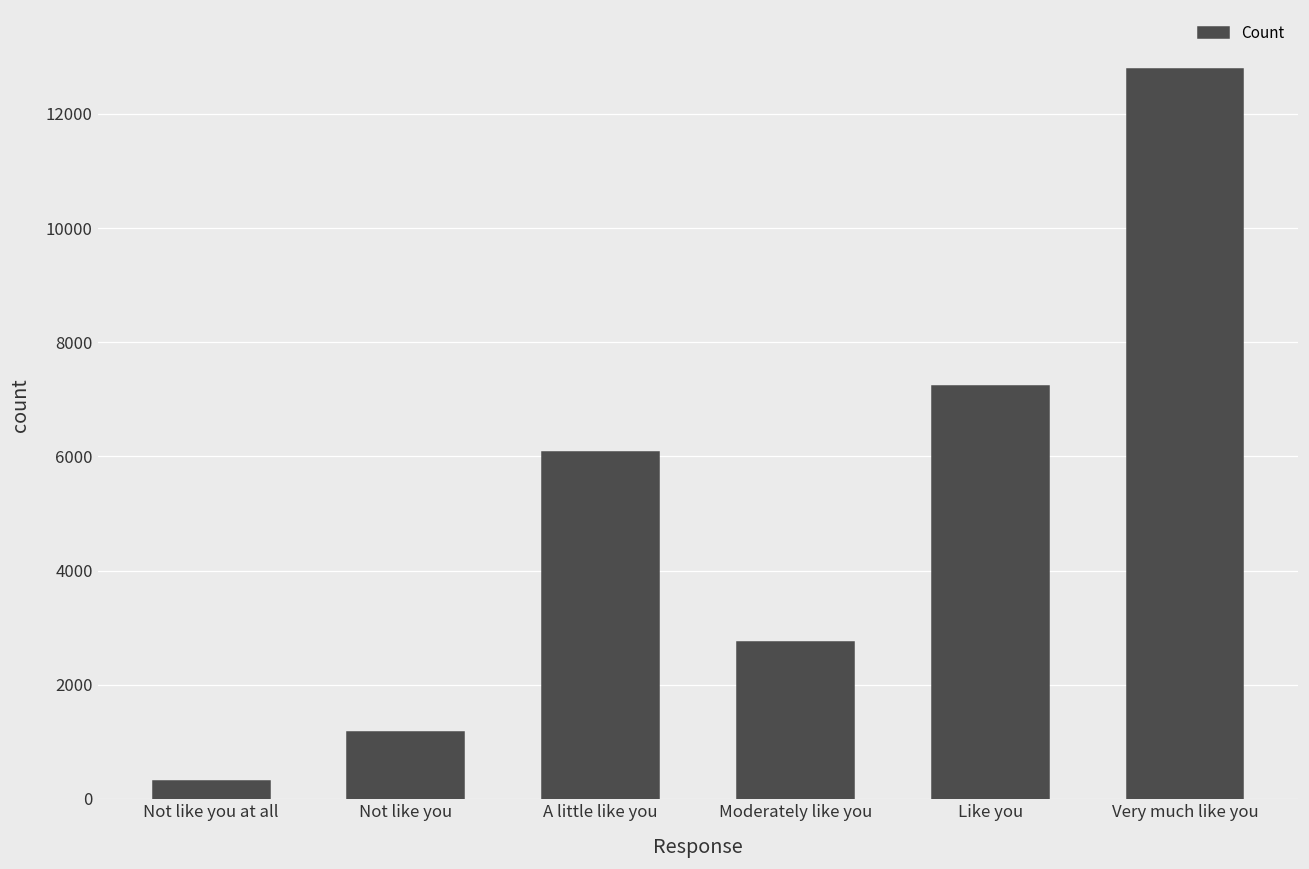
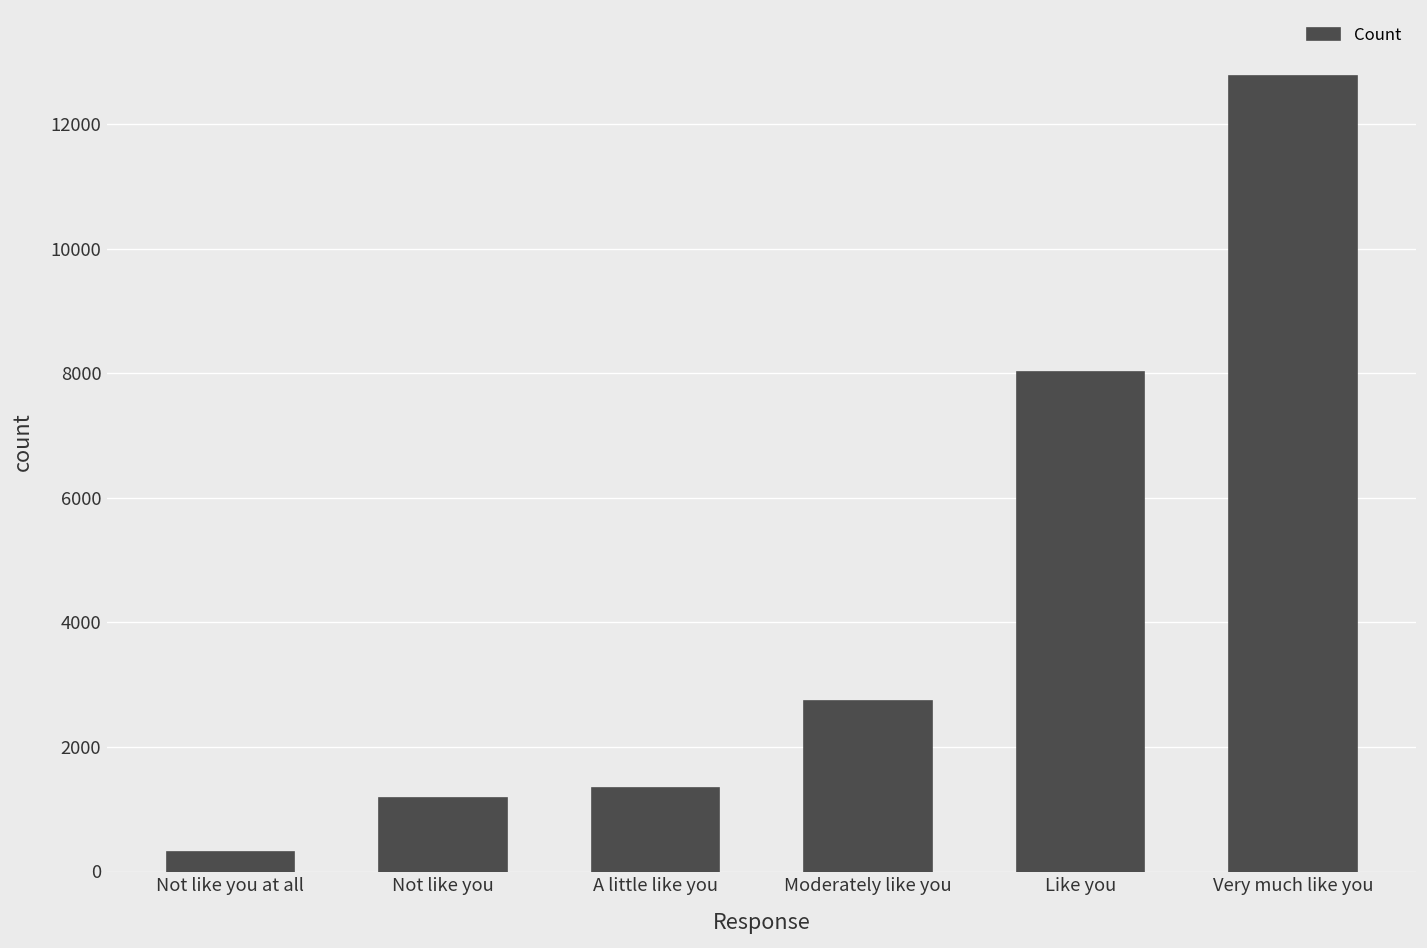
  {
    "Not like you at all": 300,
    "Not like you": 1200,
-   "A little like you": 6100,
+   "A little like you": 1300,
    "Moderately like you": 2700,
-   "Like you": 7200,
+   "Like you": 8000,
    "Very much like you": 12800
  }
